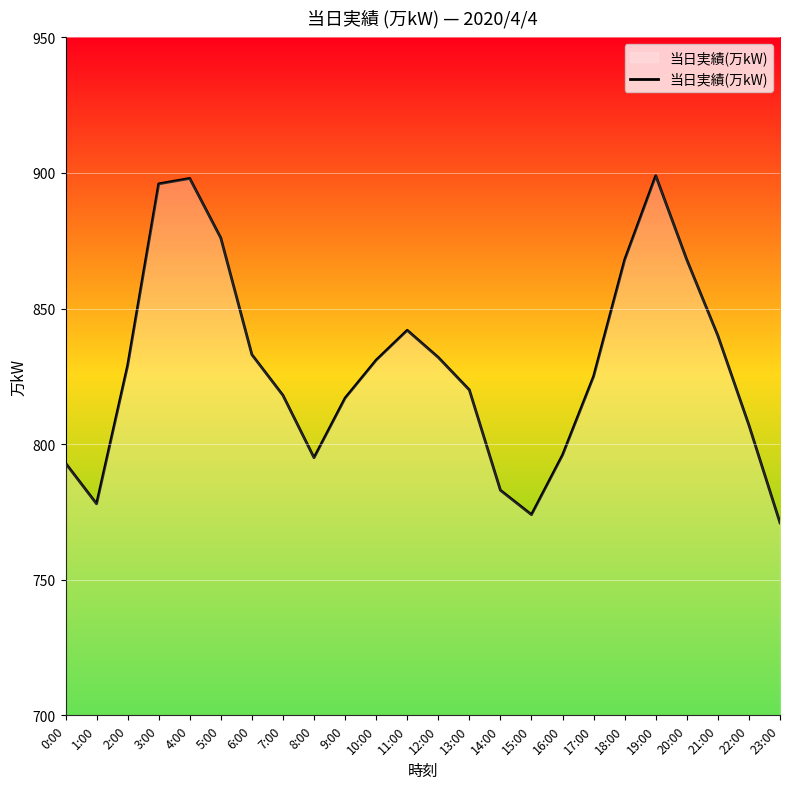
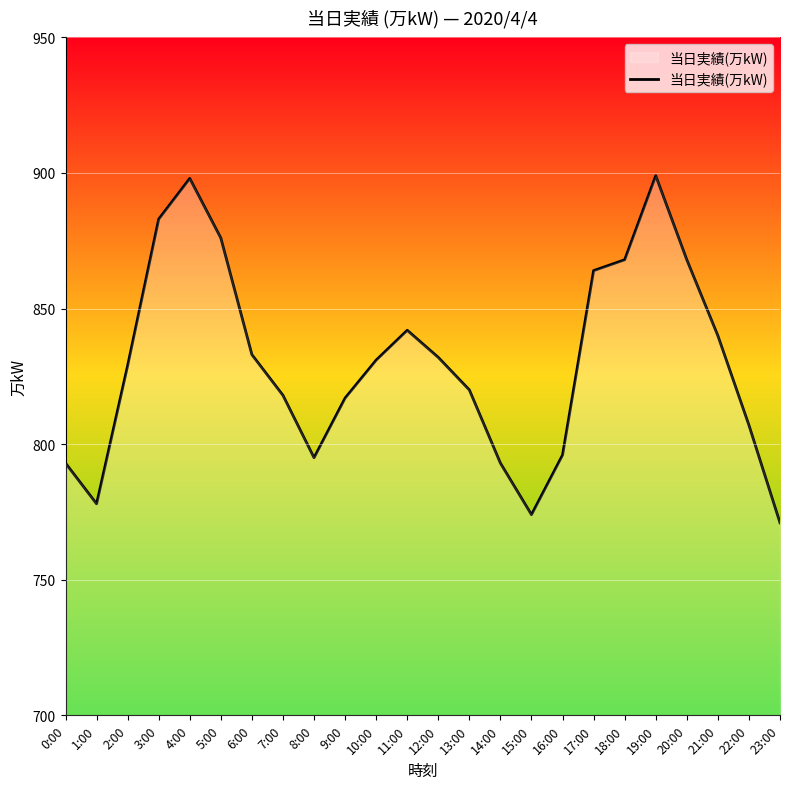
  {
    "0:00": 793,
    "1:00": 778,
    "2:00": 829,
-   "3:00": 896,
+   "3:00": 883,
    "4:00": 898,
    "5:00": 876,
    "6:00": 833,
    "7:00": 818,
    "8:00": 795,
    "9:00": 817,
    "10:00": 831,
    "11:00": 842,
    "12:00": 832,
    "13:00": 820,
-   "14:00": 783,
+   "14:00": 793,
    "15:00": 774,
    "16:00": 796,
-   "17:00": 825,
+   "17:00": 864,
    "18:00": 868,
    "19:00": 899,
    "20:00": 868,
    "21:00": 840,
    "22:00": 807,
    "23:00": 771
  }
